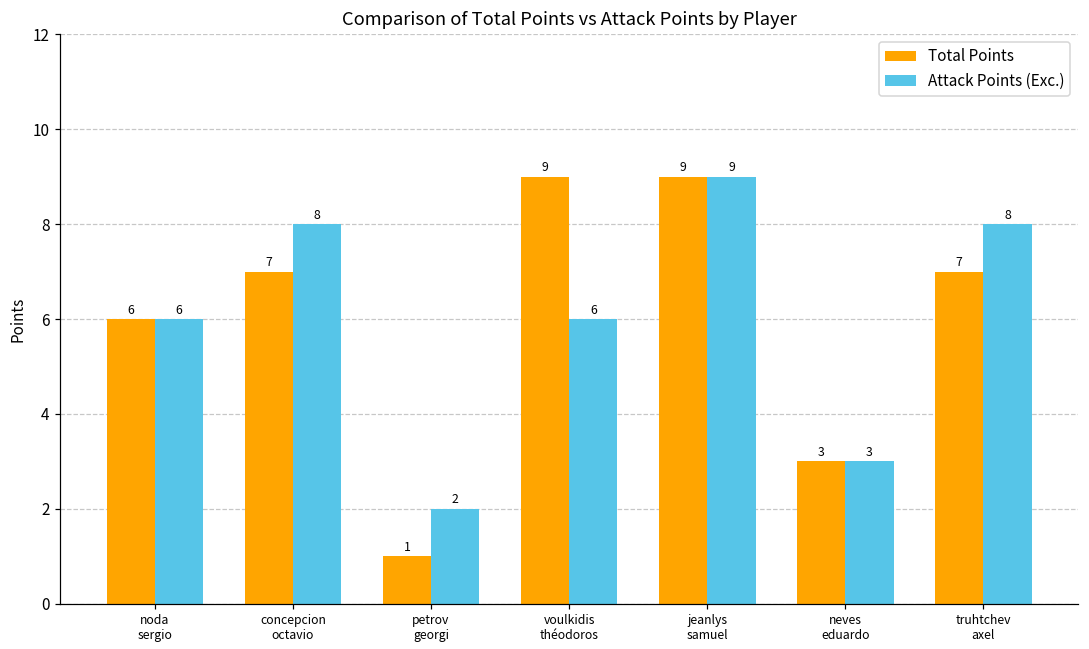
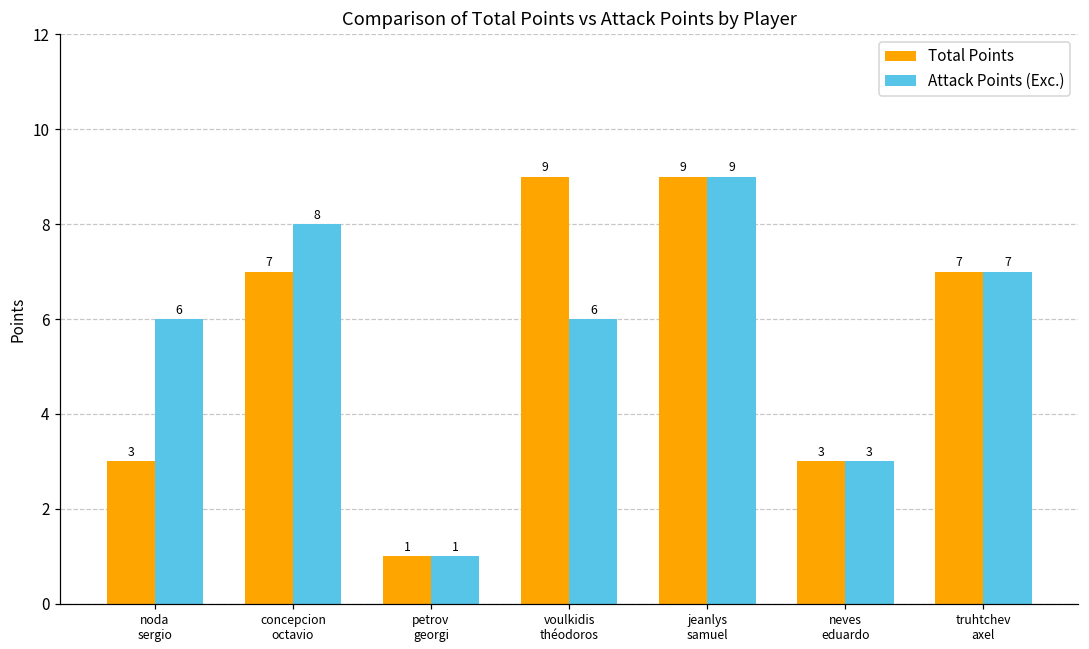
  {
    "Total Points": {
-     "noda sergio": 6,
+     "noda sergio": 3,
      "concepcion octavio": 7,
      "petrov georgi": 1,
      "voulkidis théodoros": 9,
      "jeanlys samuel": 9,
      "neves eduardo": 3,
      "truhtchev axel": 7
    },
    "Attack Points (Exc.)": {
      "noda sergio": 6,
      "concepcion octavio": 8,
-     "petrov georgi": 2,
+     "petrov georgi": 1,
      "voulkidis théodoros": 6,
      "jeanlys samuel": 9,
      "neves eduardo": 3,
-     "truhtchev axel": 8
+     "truhtchev axel": 7
    }
  }
